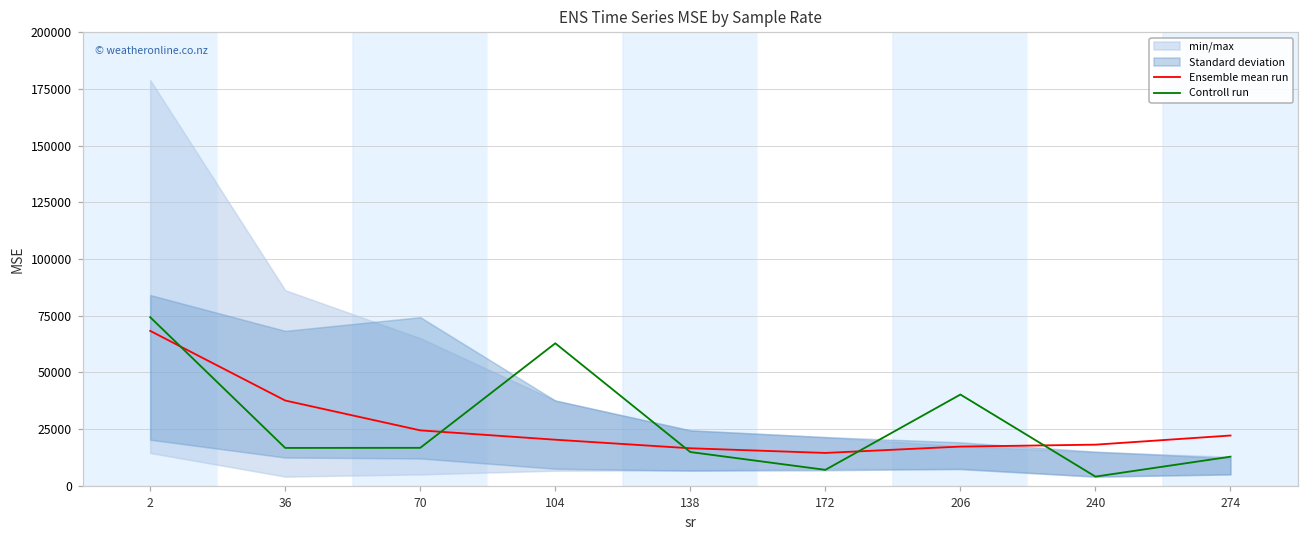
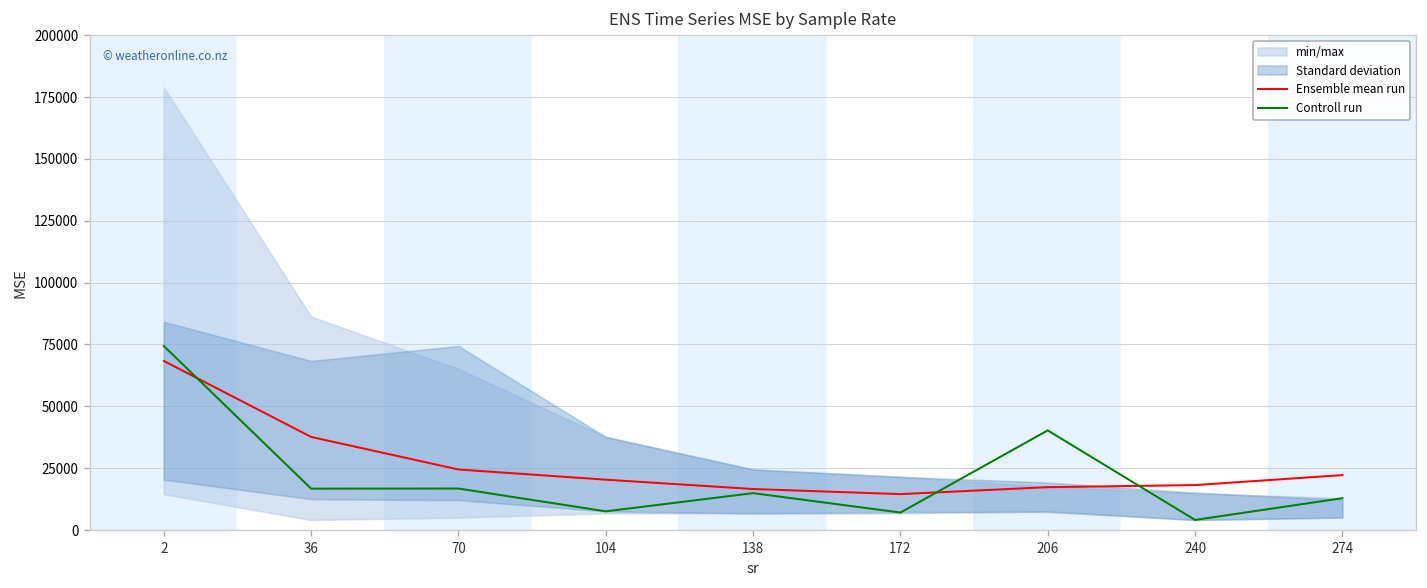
  {
    "Ensemble mean run": {
      "2": 68000,
      "36": 38000,
      "70": 24000,
      "104": 20000,
      "138": 17000,
      "172": 15000,
      "240": 18000,
      "274": 22000
    },
    "Controll run": {
      "2": 74000,
      "36": 17000,
      "70": 17000,
-     "104": 63000,
+     "104": 8000,
      "138": 15000,
      "172": 7000,
      "206": 40000,
      "240": 4000
    }
  }
